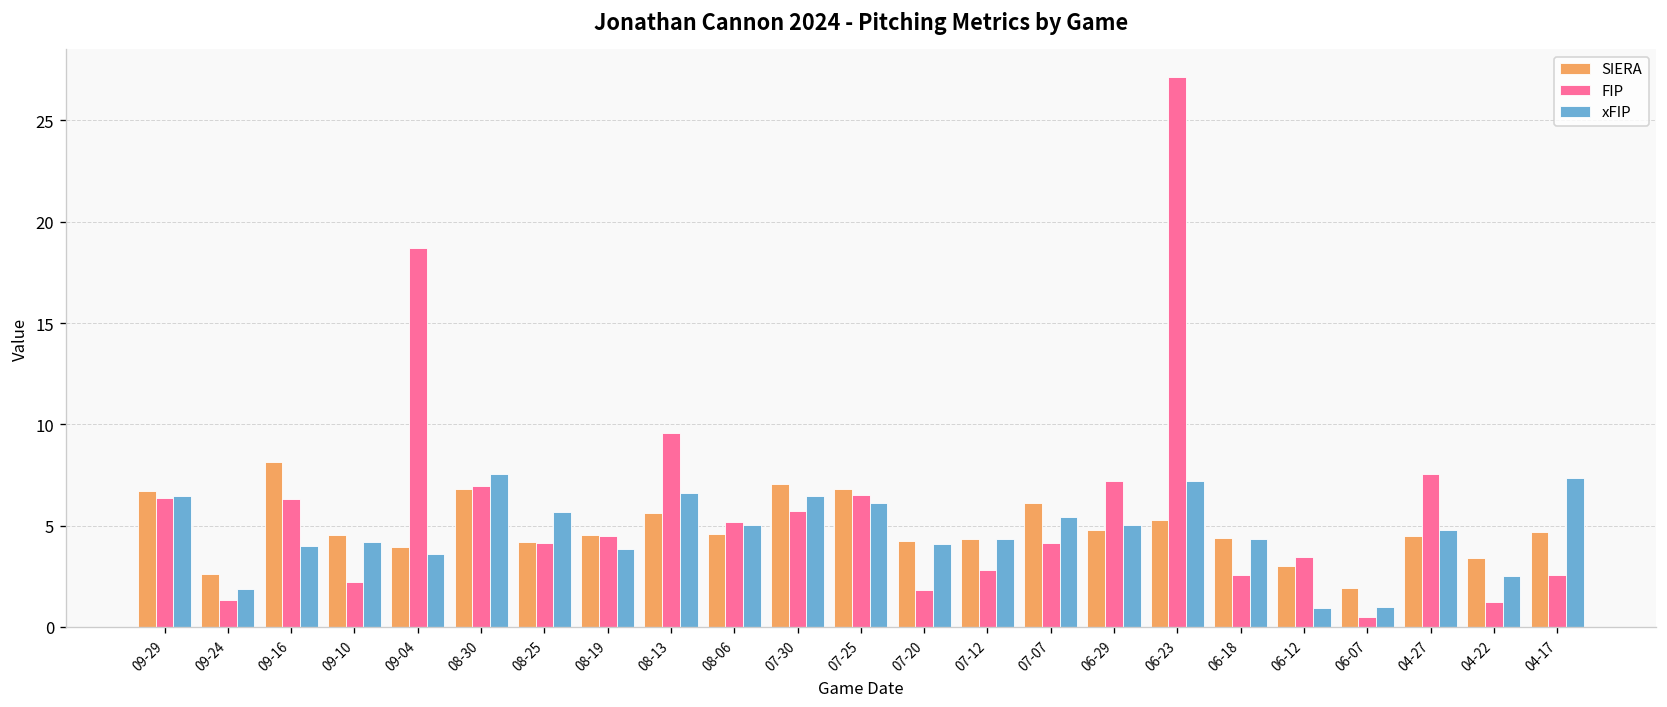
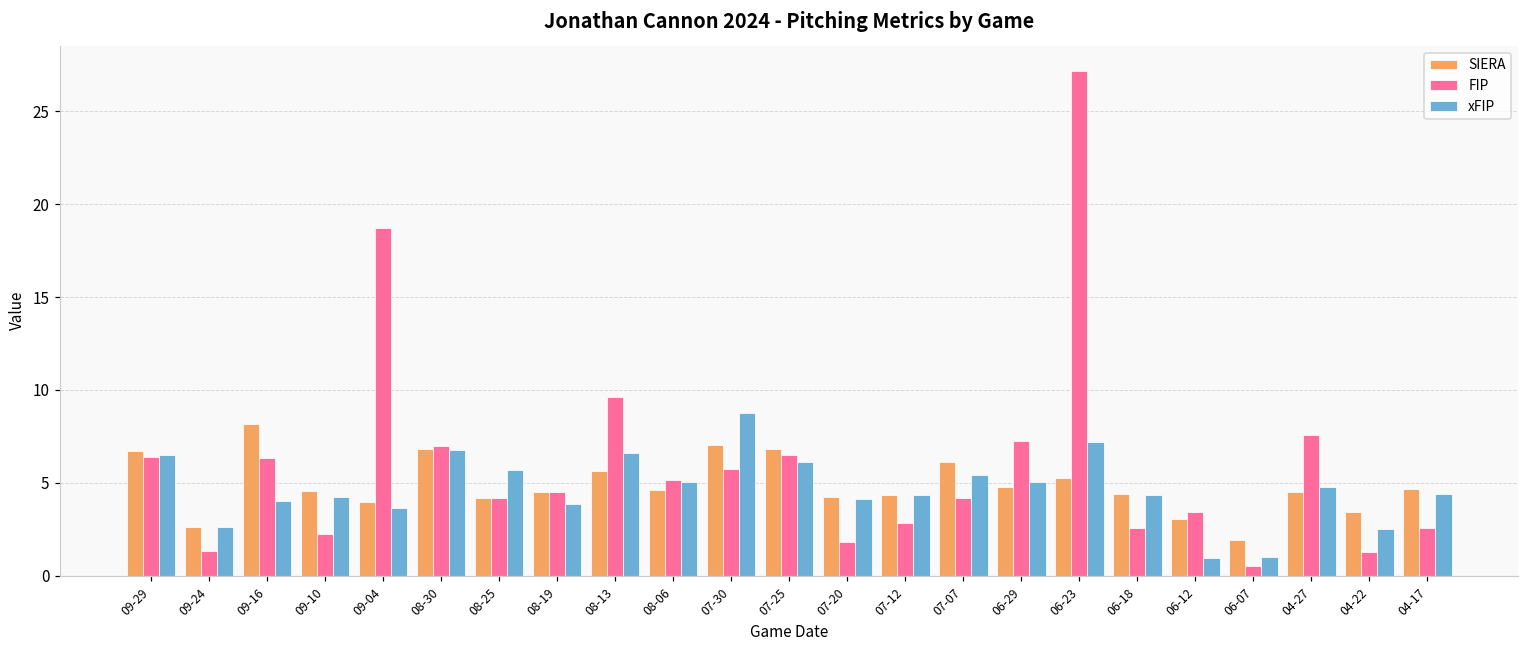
  {
    "SIERA": {
      "09-29": 6.7,
      "09-24": 2.6,
      "09-16": 8.2,
      "09-10": 4.5,
      "09-04": 4.0,
      "08-30": 6.8,
      "08-25": 4.2,
      "08-19": 4.5,
      "08-13": 5.6,
      "08-06": 4.6,
      "07-30": 7.0,
      "07-25": 6.8,
      "07-20": 4.2,
      "07-12": 4.3,
      "07-07": 6.1,
      "06-29": 4.8,
      "06-23": 5.3,
      "06-18": 4.4,
      "06-12": 3.0,
      "06-07": 1.9,
      "04-27": 4.5,
      "04-22": 3.4,
      "04-17": 4.7
    },
    "FIP": {
      "09-29": 6.4,
      "09-24": 1.3,
      "09-16": 6.3,
      "09-10": 2.2,
      "09-04": 18.7,
      "08-30": 7.0,
      "08-25": 4.2,
      "08-19": 4.5,
      "08-13": 9.6,
      "08-06": 5.2,
      "07-30": 5.7,
      "07-25": 6.5,
      "07-20": 1.8,
      "07-12": 2.8,
      "07-07": 4.2,
      "06-29": 7.2,
      "06-23": 27.2,
      "06-18": 2.6,
      "06-12": 3.5,
      "06-07": 0.5,
      "04-27": 7.6,
      "04-22": 1.3,
      "04-17": 2.6
    },
    "xFIP": {
      "09-29": 6.5,
-     "09-24": 1.9,
+     "09-24": 2.6,
      "09-16": 4.0,
      "09-10": 4.2,
      "09-04": 3.6,
-     "08-30": 7.5,
+     "08-30": 6.8,
      "08-25": 5.7,
      "08-19": 3.8,
      "08-13": 6.6,
      "08-06": 5.0,
-     "07-30": 6.5,
+     "07-30": 8.8,
      "07-25": 6.1,
      "07-20": 4.1,
      "07-12": 4.3,
      "07-07": 5.4,
      "06-29": 5.0,
      "06-23": 7.2,
      "06-18": 4.3,
      "06-12": 1.0,
      "06-07": 1.0,
      "04-27": 4.8,
      "04-22": 2.5,
-     "04-17": 7.4
+     "04-17": 4.4
    }
  }
